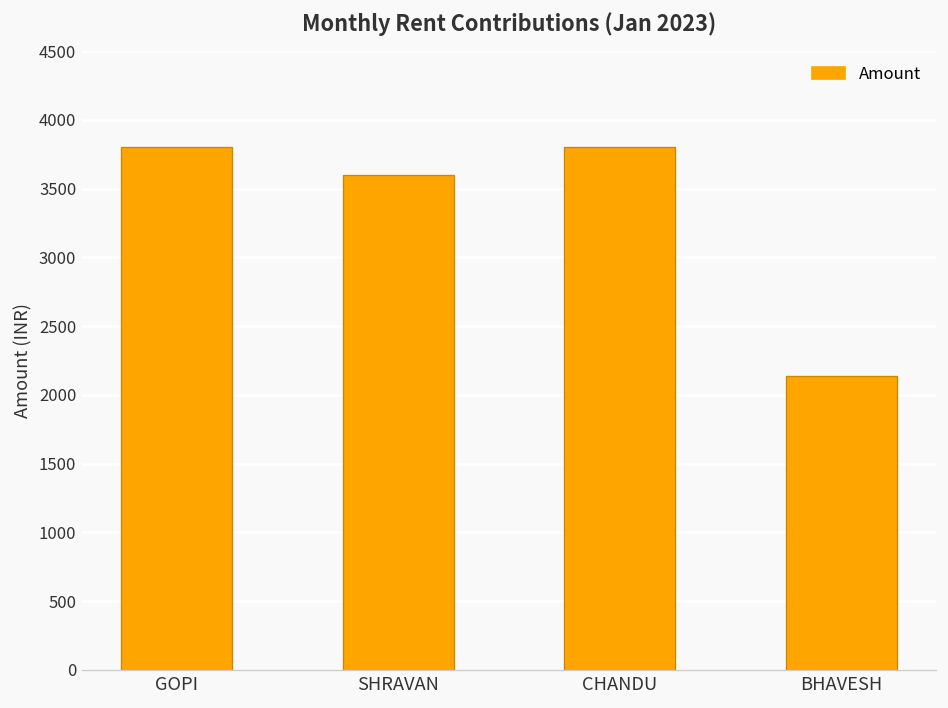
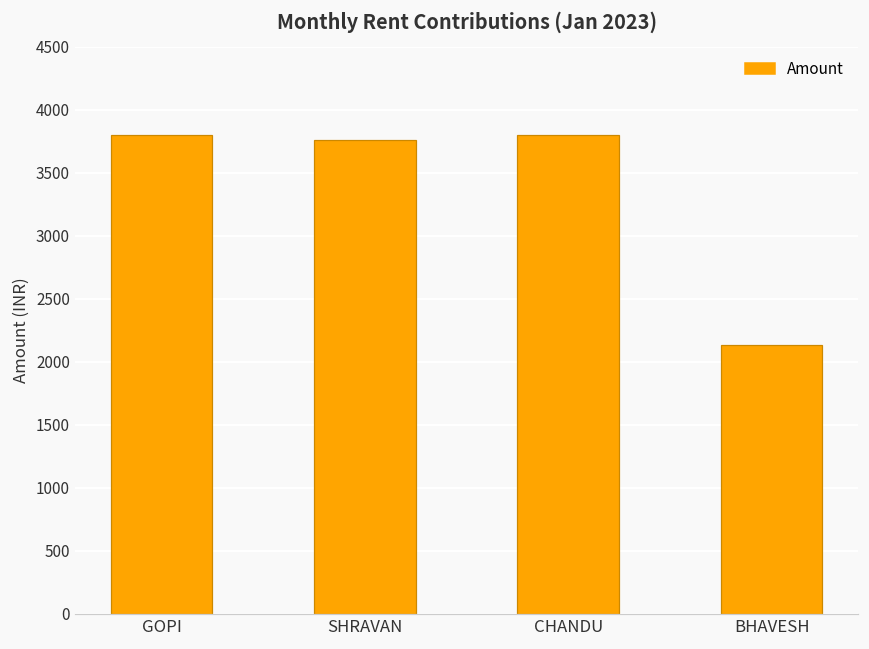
  {
    "GOPI": 3800,
-   "SHRAVAN": 3600,
+   "SHRAVAN": 3760,
    "CHANDU": 3800,
    "BHAVESH": 2140
  }
